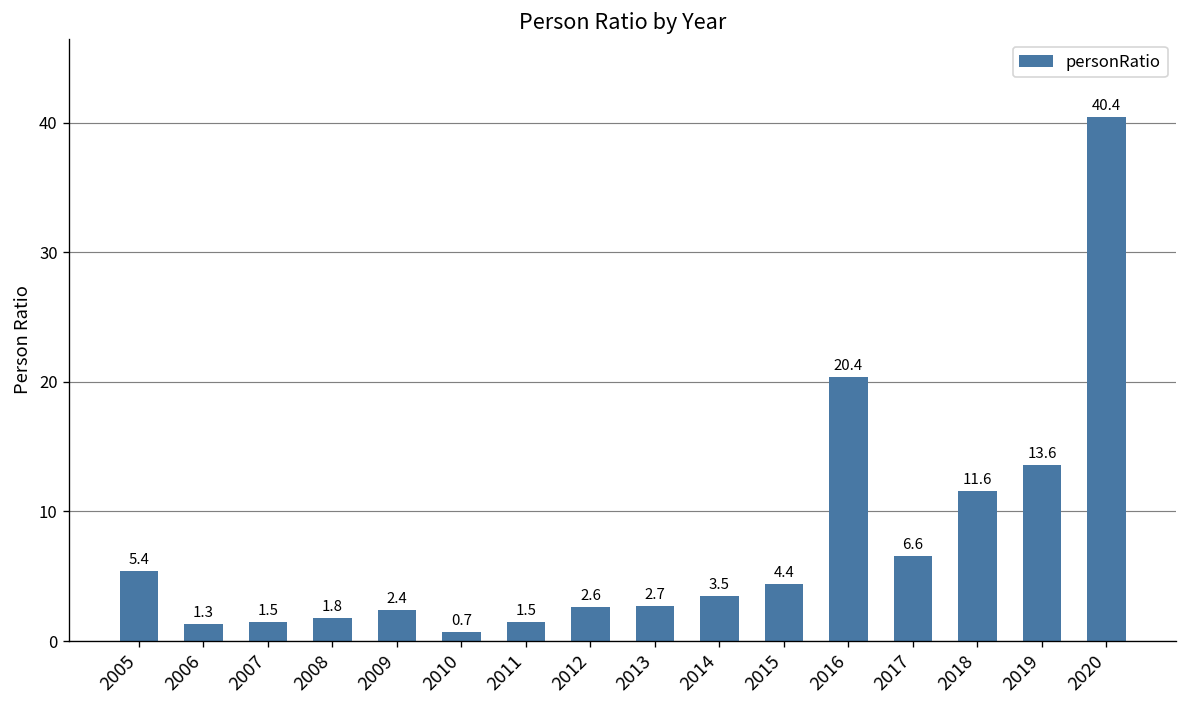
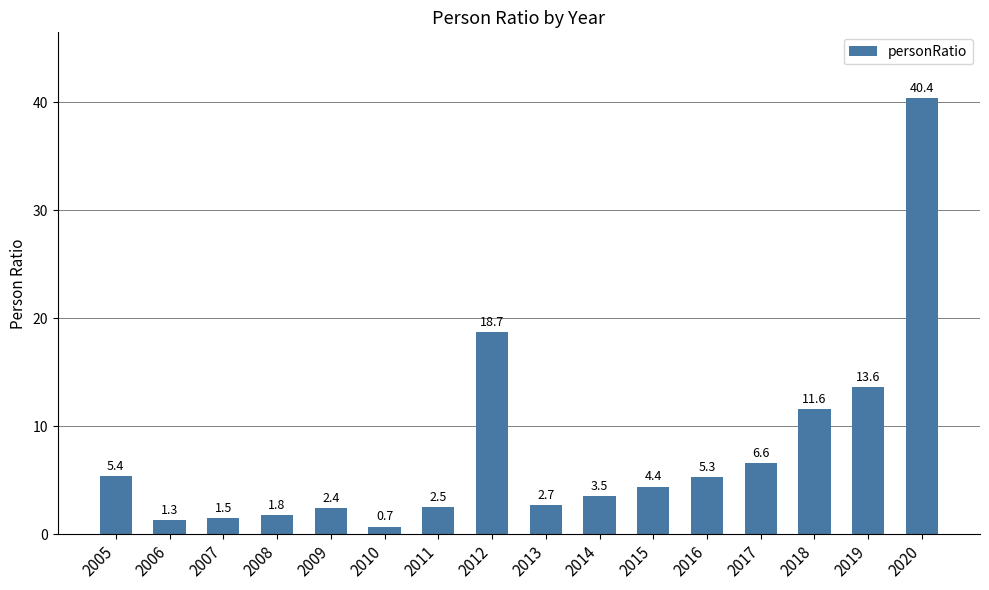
  {
    "2005": 5.4,
    "2006": 1.3,
    "2007": 1.5,
    "2008": 1.8,
    "2009": 2.4,
    "2010": 0.7,
-   "2011": 1.5,
-   "2012": 2.6,
+   "2011": 2.5,
+   "2012": 18.7,
    "2013": 2.7,
    "2014": 3.5,
    "2015": 4.4,
-   "2016": 20.4,
+   "2016": 5.3,
    "2017": 6.6,
    "2018": 11.6,
    "2019": 13.6,
    "2020": 40.4
  }
